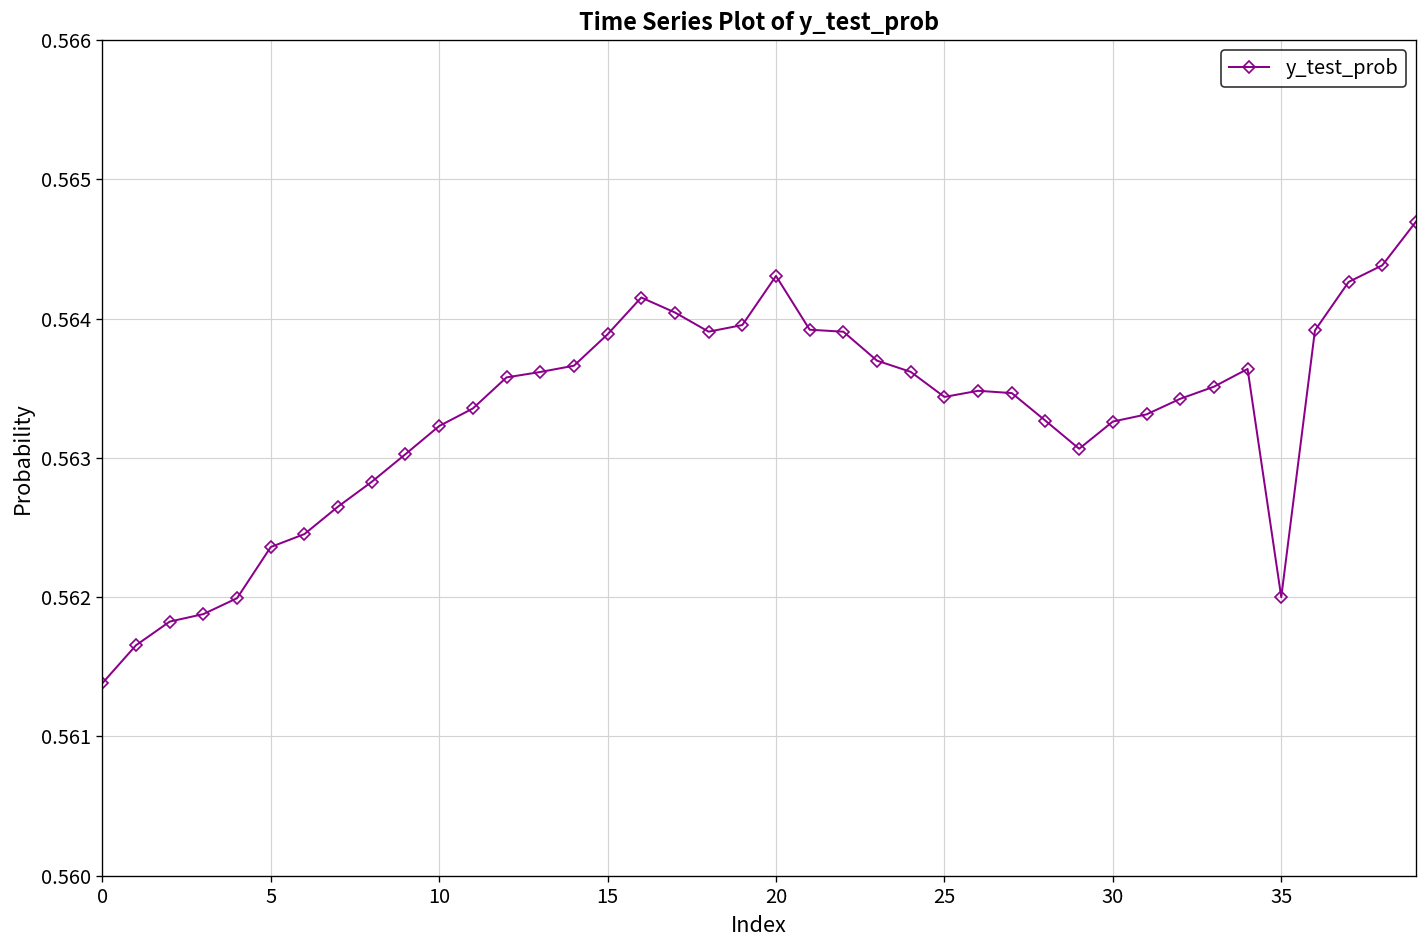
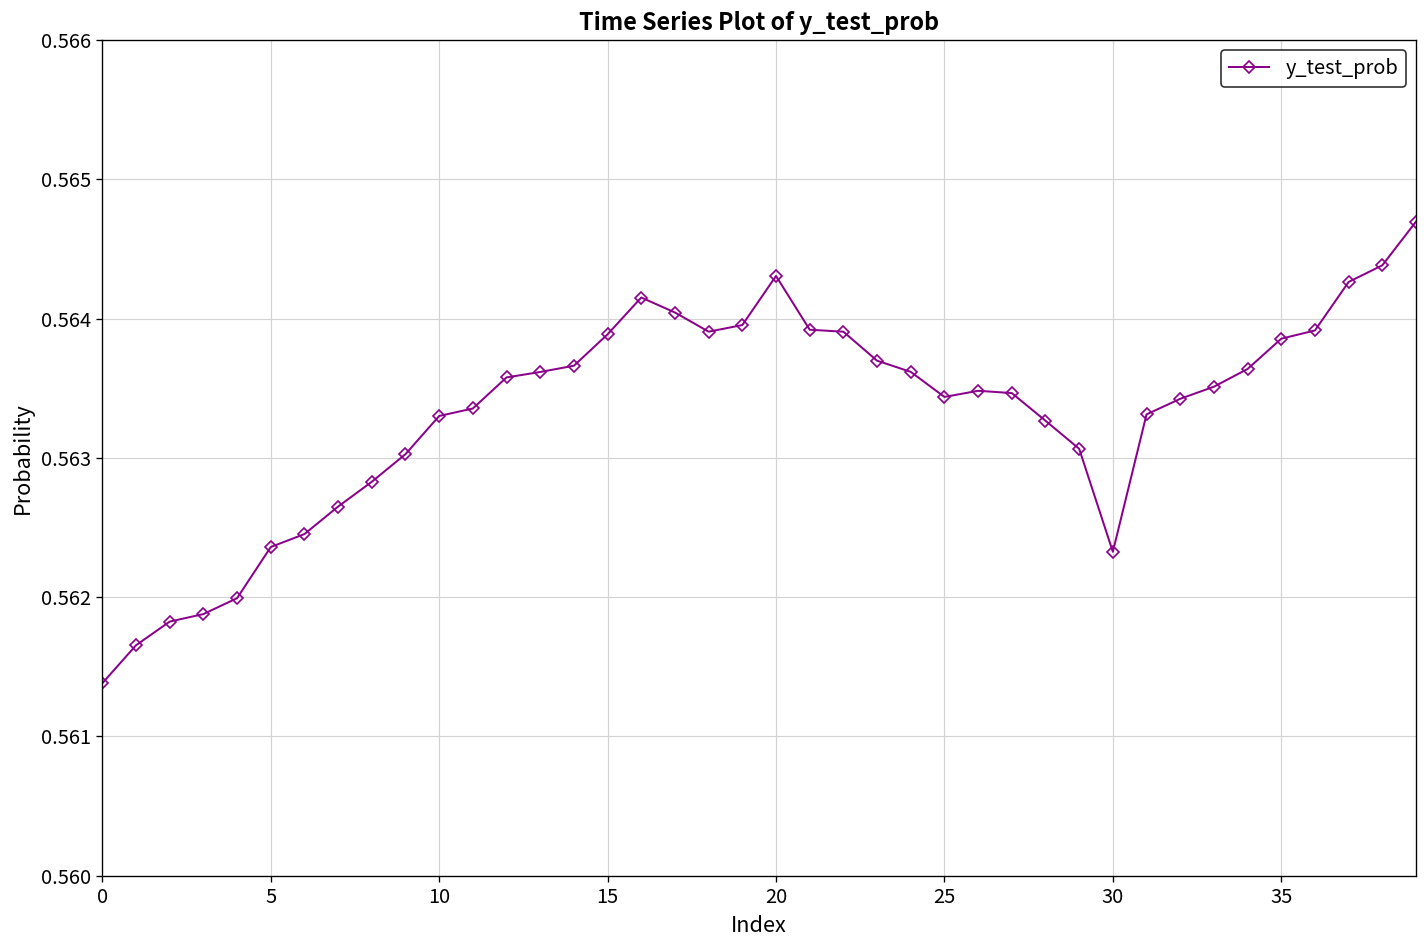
  {
    "0": 0.56138,
    "5": 0.56236,
-   "10": 0.56323,
+   "10": 0.56330,
    "15": 0.56389,
    "20": 0.56431,
    "25": 0.56344,
-   "30": 0.56326,
-   "35": 0.56200
+   "30": 0.56233,
+   "35": 0.56386
  }
